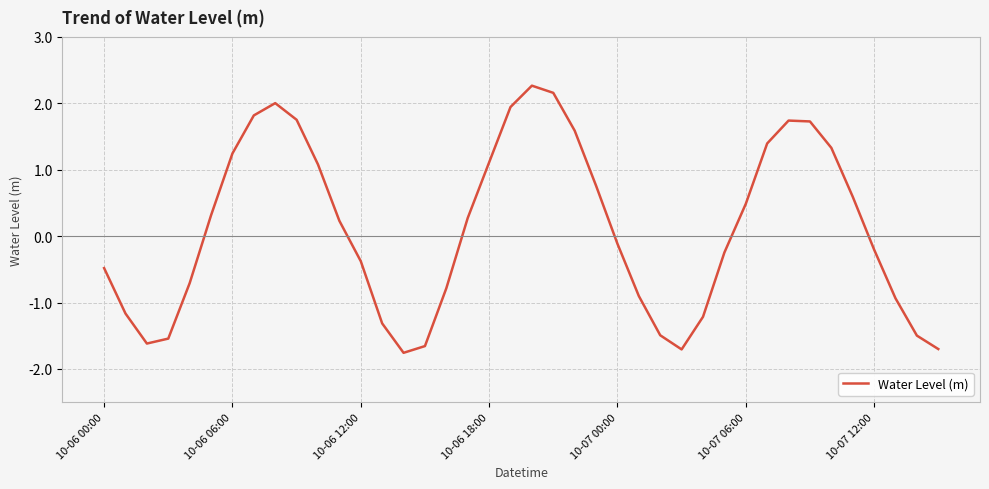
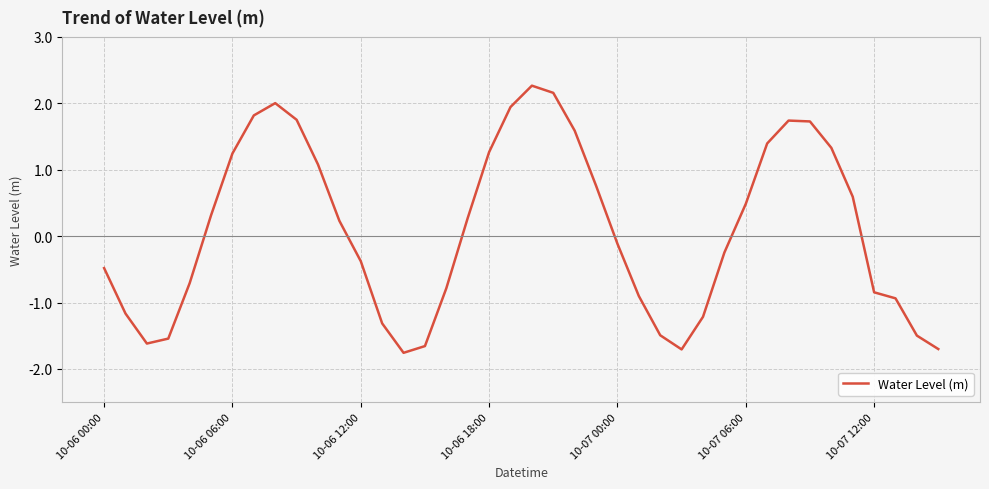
  {
    "10-06 00:00": -0.5,
    "10-06 06:00": 1.2,
    "10-06 12:00": -0.4,
-   "10-06 18:00": 1.1,
+   "10-06 18:00": 1.3,
    "10-07 00:00": -0.1,
    "10-07 06:00": 0.5,
-   "10-07 12:00": -0.2
+   "10-07 12:00": -0.8
  }
